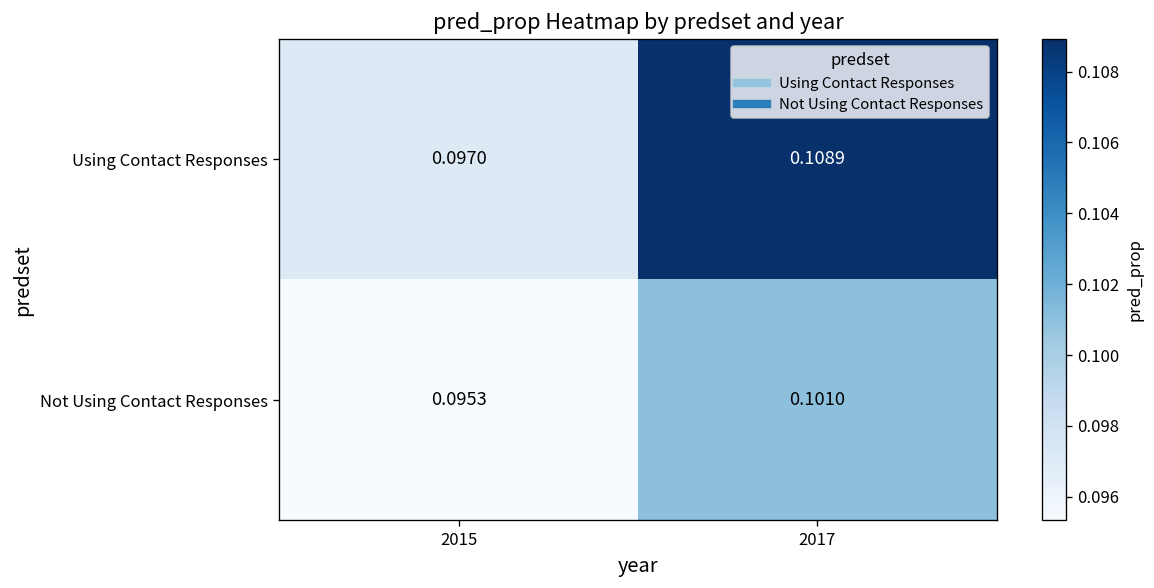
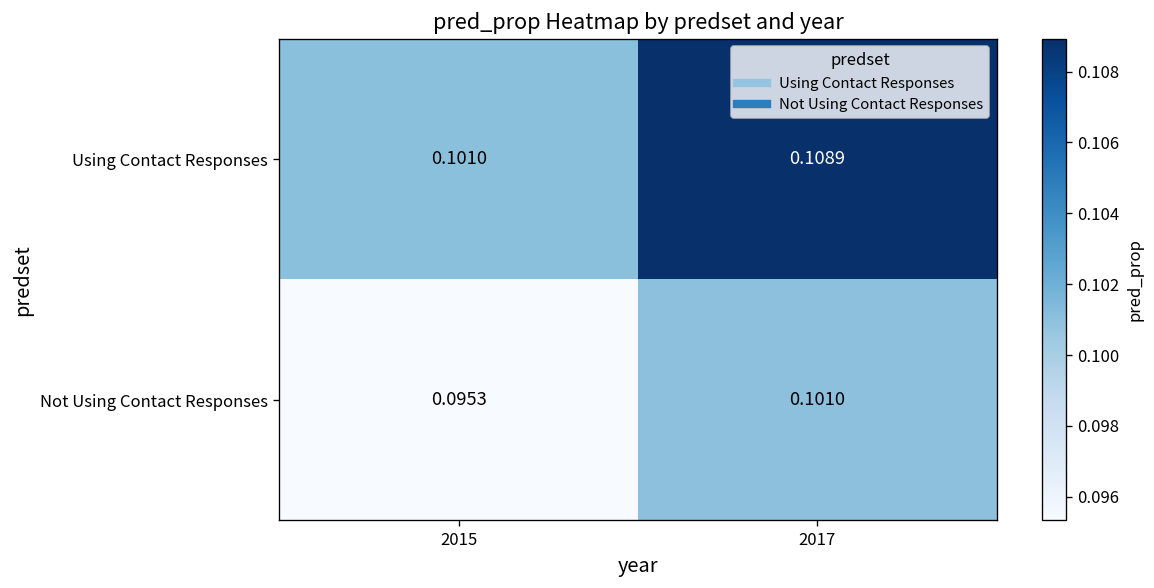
  {
    "Using Contact Responses": {
-     "2015": 0.0970,
+     "2015": 0.1010,
      "2017": 0.1089
    },
    "Not Using Contact Responses": {
      "2015": 0.0953,
      "2017": 0.1010
    }
  }
